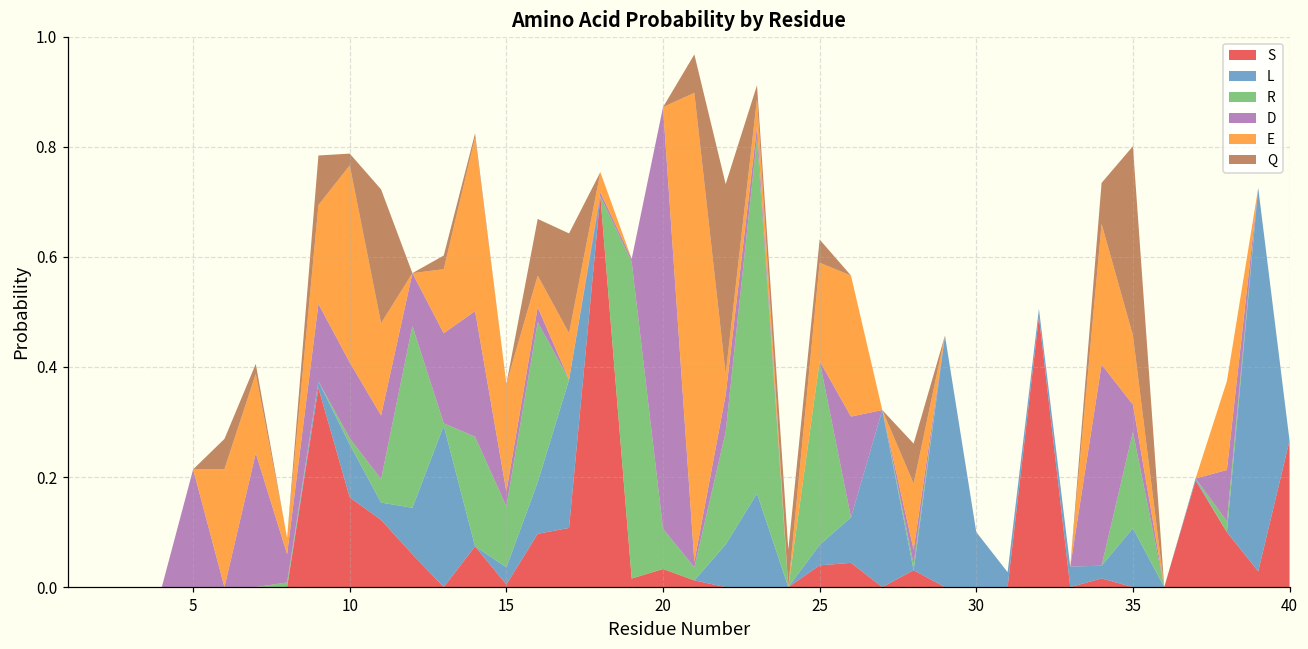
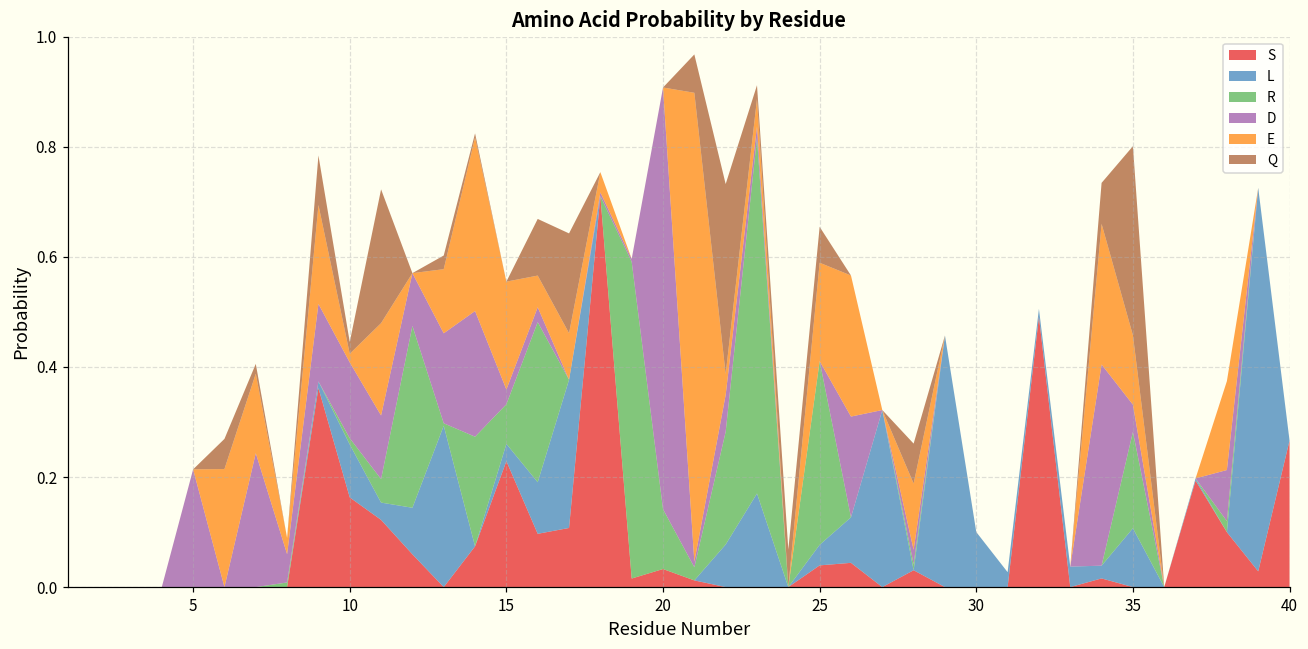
  {
    "S": {
      "10": 0.16,
-     "15": 0.00,
+     "15": 0.23,
      "25": 0.04,
      "30": 0.00,
      "35": 0.00
    },
    "L": {
      "10": 0.10,
      "15": 0.03,
      "25": 0.04,
      "35": 0.11
    },
    "R": {
      "10": 0.01,
-     "15": 0.11,
-     "20": 0.07,
+     "15": 0.07,
+     "20": 0.11,
      "35": 0.18
    },
    "D": {
      "10": 0.14,
      "15": 0.03,
      "35": 0.05
    },
    "E": {
-     "10": 0.36,
+     "10": 0.02,
      "25": 0.18,
      "35": 0.13
    },
    "Q": {
      "10": 0.02,
-     "25": 0.04,
+     "25": 0.07,
      "35": 0.34
    }
  }
